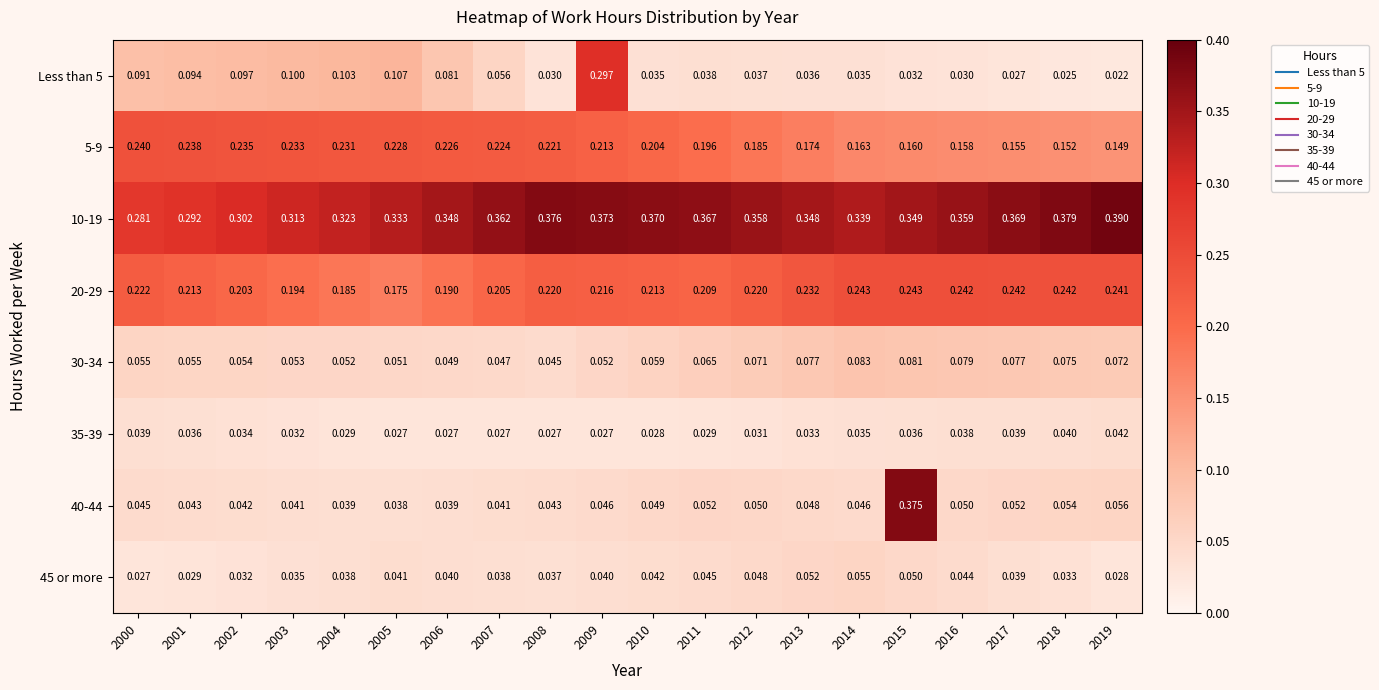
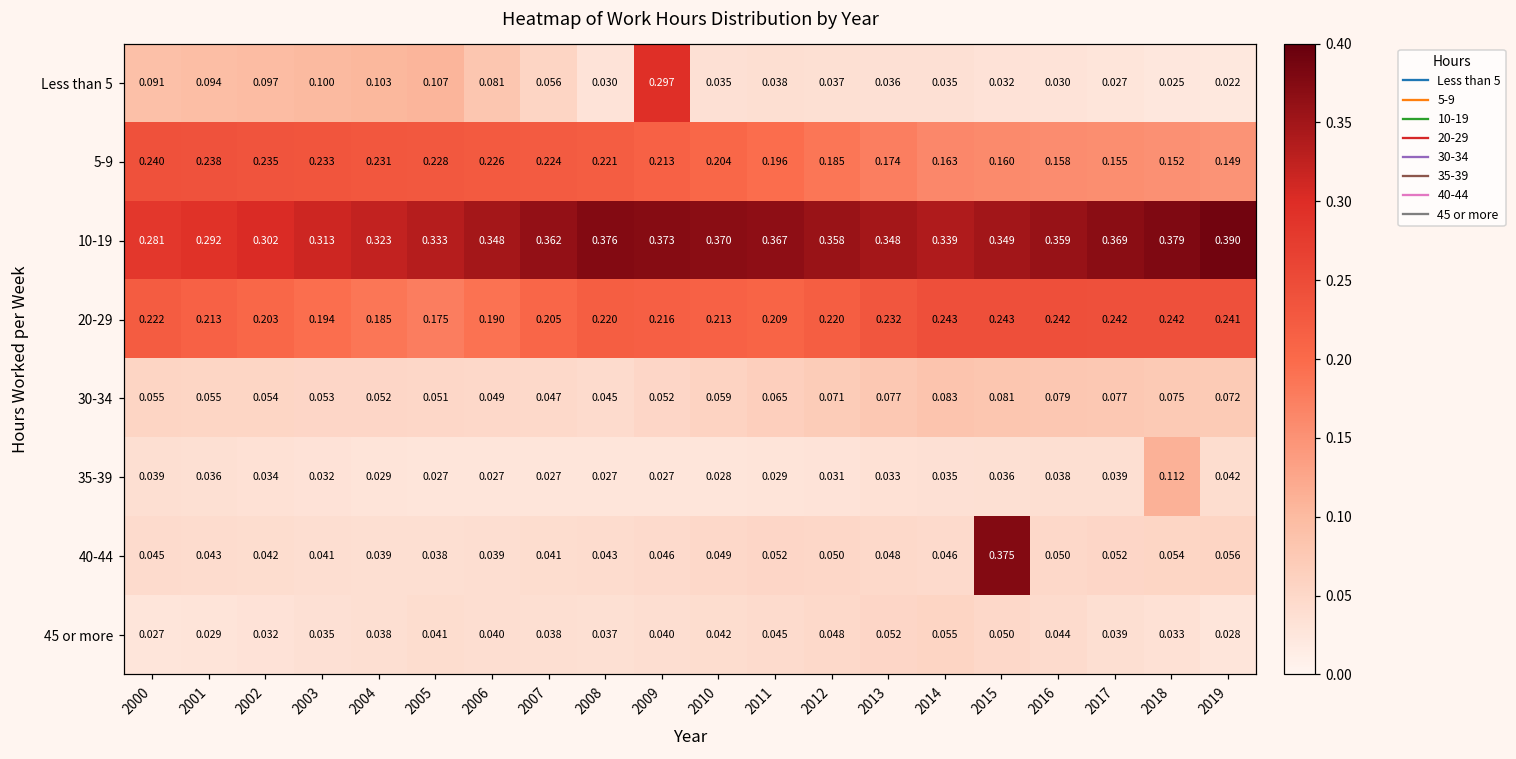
  {
    "Less than 5": {
      "2000": 0.091,
      "2001": 0.094,
      "2002": 0.097,
      "2003": 0.100,
      "2004": 0.103,
      "2005": 0.107,
      "2006": 0.081,
      "2007": 0.056,
      "2008": 0.030,
      "2009": 0.297,
      "2010": 0.035,
      "2011": 0.038,
      "2012": 0.037,
      "2013": 0.036,
      "2014": 0.035,
      "2015": 0.032,
      "2016": 0.030,
      "2017": 0.027,
      "2018": 0.025,
      "2019": 0.022
    },
    "5-9": {
      "2000": 0.240,
      "2001": 0.238,
      "2002": 0.235,
      "2003": 0.233,
      "2004": 0.231,
      "2005": 0.228,
      "2006": 0.226,
      "2007": 0.224,
      "2008": 0.221,
      "2009": 0.213,
      "2010": 0.204,
      "2011": 0.196,
      "2012": 0.185,
      "2013": 0.174,
      "2014": 0.163,
      "2015": 0.160,
      "2016": 0.158,
      "2017": 0.155,
      "2018": 0.152,
      "2019": 0.149
    },
    "10-19": {
      "2000": 0.281,
      "2001": 0.292,
      "2002": 0.302,
      "2003": 0.313,
      "2004": 0.323,
      "2005": 0.333,
      "2006": 0.348,
      "2007": 0.362,
      "2008": 0.376,
      "2009": 0.373,
      "2010": 0.370,
      "2011": 0.367,
      "2012": 0.358,
      "2013": 0.348,
      "2014": 0.339,
      "2015": 0.349,
      "2016": 0.359,
      "2017": 0.369,
      "2018": 0.379,
      "2019": 0.390
    },
    "20-29": {
      "2000": 0.222,
      "2001": 0.213,
      "2002": 0.203,
      "2003": 0.194,
      "2004": 0.185,
      "2005": 0.175,
      "2006": 0.190,
      "2007": 0.205,
      "2008": 0.220,
      "2009": 0.216,
      "2010": 0.213,
      "2011": 0.209,
      "2012": 0.220,
      "2013": 0.232,
      "2014": 0.243,
      "2015": 0.243,
      "2016": 0.242,
      "2017": 0.242,
      "2018": 0.242,
      "2019": 0.241
    },
    "30-34": {
      "2000": 0.055,
      "2001": 0.055,
      "2002": 0.054,
      "2003": 0.053,
      "2004": 0.052,
      "2005": 0.051,
      "2006": 0.049,
      "2007": 0.047,
      "2008": 0.045,
      "2009": 0.052,
      "2010": 0.059,
      "2011": 0.065,
      "2012": 0.071,
      "2013": 0.077,
      "2014": 0.083,
      "2015": 0.081,
      "2016": 0.079,
      "2017": 0.077,
      "2018": 0.075,
      "2019": 0.072
    },
    "35-39": {
      "2000": 0.039,
      "2001": 0.036,
      "2002": 0.034,
      "2003": 0.032,
      "2004": 0.029,
      "2005": 0.027,
      "2006": 0.027,
      "2007": 0.027,
      "2008": 0.027,
      "2009": 0.027,
      "2010": 0.028,
      "2011": 0.029,
      "2012": 0.031,
      "2013": 0.033,
      "2014": 0.035,
      "2015": 0.036,
      "2016": 0.038,
      "2017": 0.039,
-     "2018": 0.040,
+     "2018": 0.112,
      "2019": 0.042
    },
    "40-44": {
      "2000": 0.045,
      "2001": 0.043,
      "2002": 0.042,
      "2003": 0.041,
      "2004": 0.039,
      "2005": 0.038,
      "2006": 0.039,
      "2007": 0.041,
      "2008": 0.043,
      "2009": 0.046,
      "2010": 0.049,
      "2011": 0.052,
      "2012": 0.050,
      "2013": 0.048,
      "2014": 0.046,
      "2015": 0.375,
      "2016": 0.050,
      "2017": 0.052,
      "2018": 0.054,
      "2019": 0.056
    },
    "45 or more": {
      "2000": 0.027,
      "2001": 0.029,
      "2002": 0.032,
      "2003": 0.035,
      "2004": 0.038,
      "2005": 0.041,
      "2006": 0.040,
      "2007": 0.038,
      "2008": 0.037,
      "2009": 0.040,
      "2010": 0.042,
      "2011": 0.045,
      "2012": 0.048,
      "2013": 0.052,
      "2014": 0.055,
      "2015": 0.050,
      "2016": 0.044,
      "2017": 0.039,
      "2018": 0.033,
      "2019": 0.028
    }
  }
